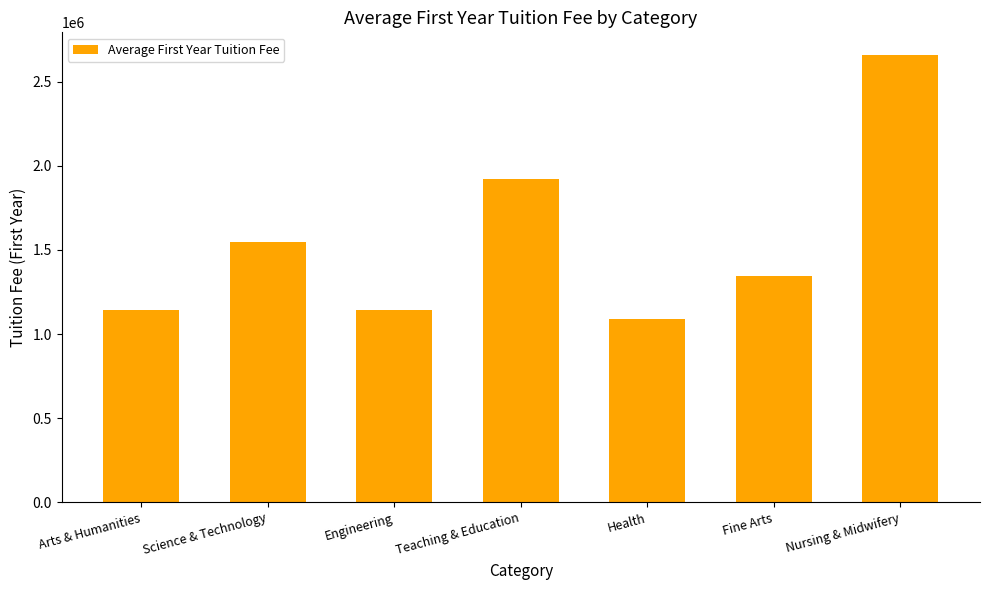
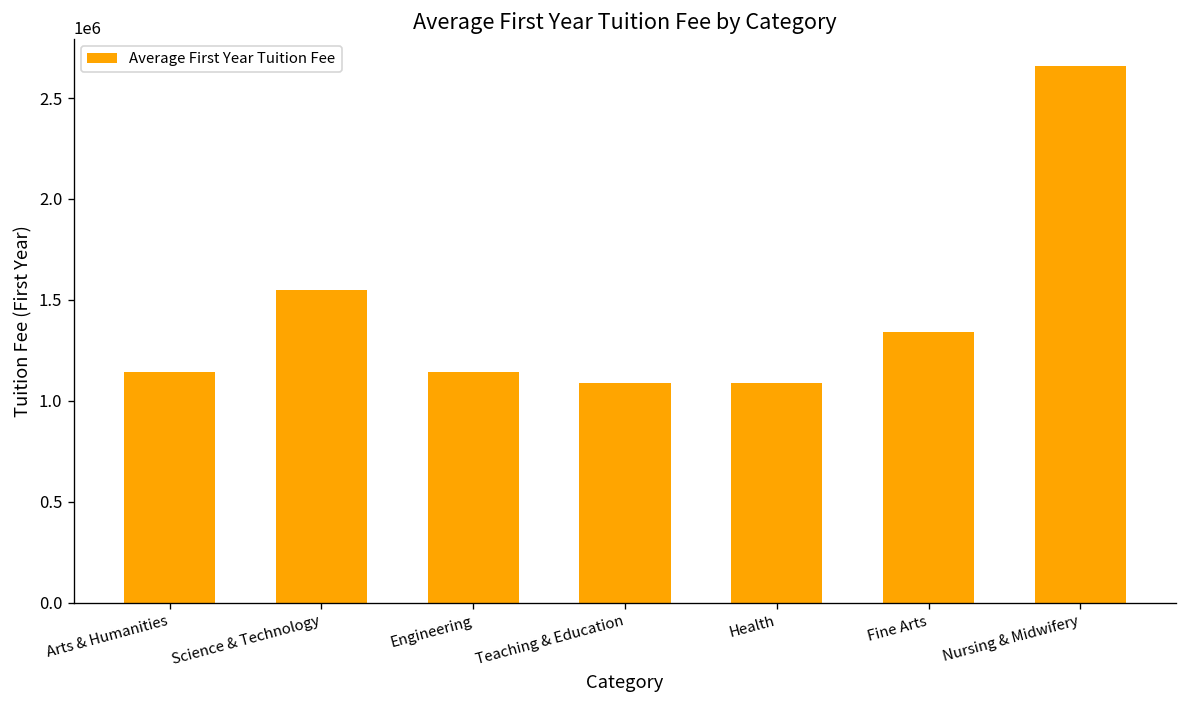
  {
    "Arts & Humanities": 1140000,
    "Science & Technology": 1550000,
    "Engineering": 1140000,
-   "Teaching & Education": 1920000,
+   "Teaching & Education": 1090000,
    "Health": 1090000,
    "Fine Arts": 1340000,
    "Nursing & Midwifery": 2660000
  }
